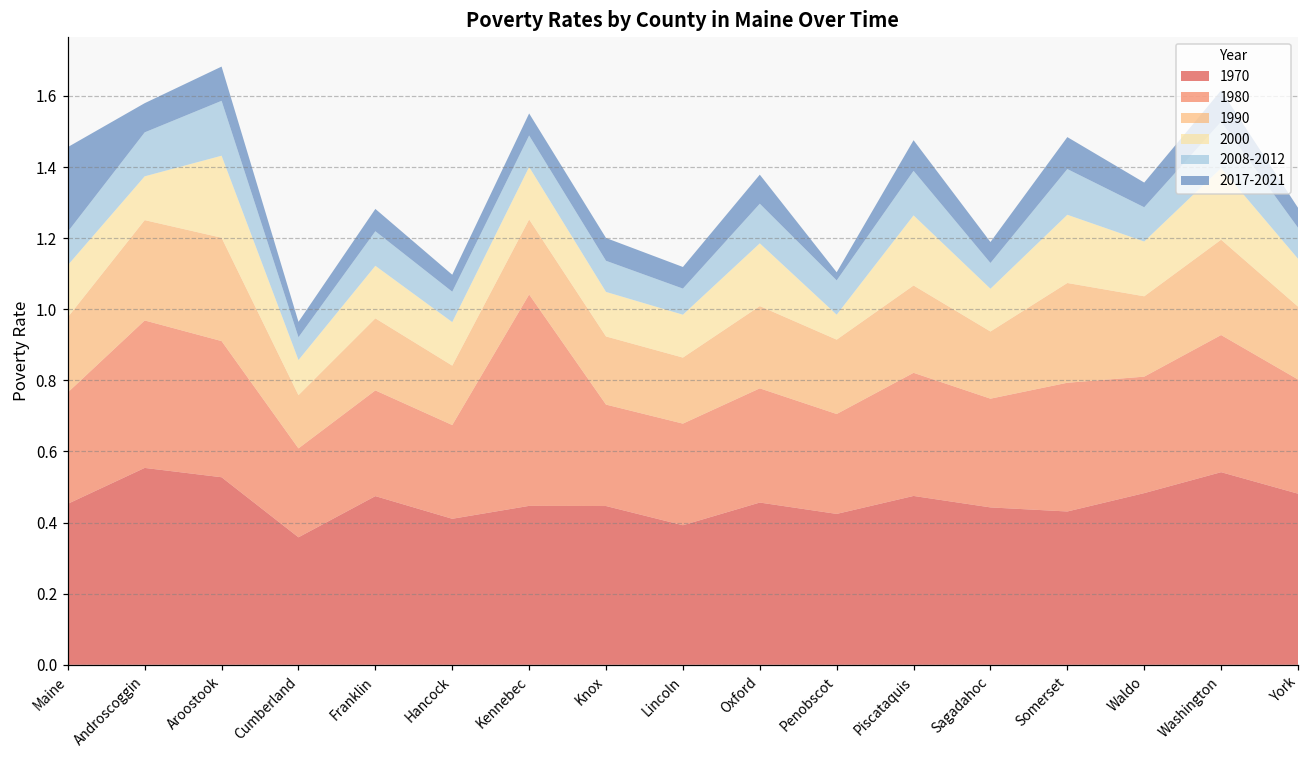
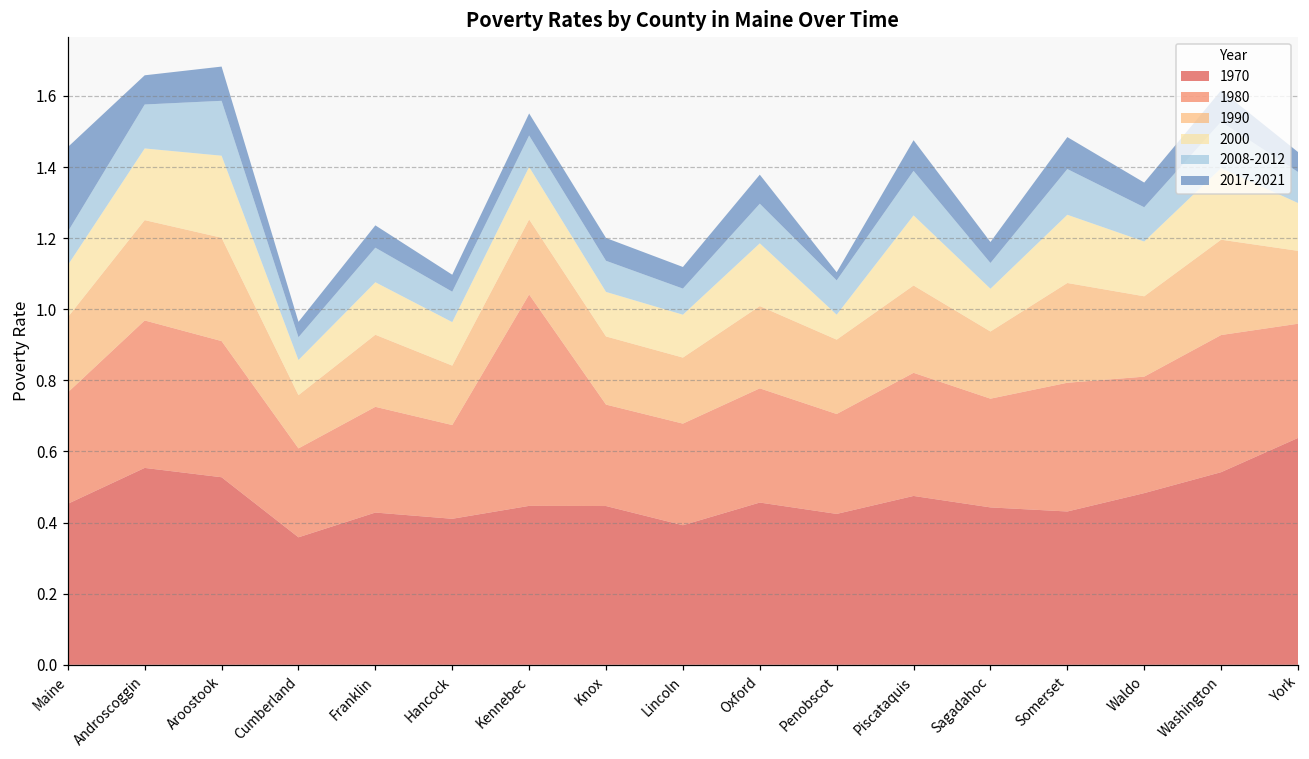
  {
    "1970": {
      "Maine": 0.45,
      "Androscoggin": 0.55,
      "Aroostook": 0.53,
      "Cumberland": 0.36,
-     "Franklin": 0.47,
+     "Franklin": 0.43,
      "Hancock": 0.41,
      "Kennebec": 0.45,
      "Knox": 0.45,
      "Lincoln": 0.39,
      "Oxford": 0.46,
      "Penobscot": 0.42,
      "Piscataquis": 0.47,
      "Sagadahoc": 0.44,
      "Somerset": 0.43,
      "Waldo": 0.48,
      "Washington": 0.54,
-     "York": 0.48
+     "York": 0.64
    },
    "1980": {
      "Maine": 0.31,
      "Androscoggin": 0.41,
      "Aroostook": 0.38,
      "Cumberland": 0.25,
      "Franklin": 0.30,
      "Hancock": 0.26,
      "Kennebec": 0.59,
      "Knox": 0.29,
      "Lincoln": 0.29,
      "Oxford": 0.32,
      "Penobscot": 0.28,
      "Piscataquis": 0.35,
      "Sagadahoc": 0.31,
      "Somerset": 0.36,
      "Waldo": 0.33,
      "Washington": 0.39,
      "York": 0.32
    },
    "1990": {
      "Maine": 0.21,
      "Androscoggin": 0.28,
      "Aroostook": 0.29,
      "Cumberland": 0.15,
      "Franklin": 0.20,
      "Hancock": 0.17,
      "Kennebec": 0.21,
      "Knox": 0.19,
      "Lincoln": 0.19,
      "Oxford": 0.23,
      "Penobscot": 0.21,
      "Piscataquis": 0.25,
      "Sagadahoc": 0.19,
      "Somerset": 0.28,
      "Waldo": 0.23,
      "Washington": 0.27,
      "York": 0.21
    },
    "2000": {
      "Maine": 0.15,
-     "Androscoggin": 0.12,
+     "Androscoggin": 0.20,
      "Aroostook": 0.23,
      "Cumberland": 0.10,
      "Franklin": 0.15,
      "Hancock": 0.12,
      "Kennebec": 0.15,
      "Knox": 0.13,
      "Lincoln": 0.12,
      "Oxford": 0.18,
      "Penobscot": 0.07,
      "Piscataquis": 0.20,
      "Sagadahoc": 0.12,
      "Somerset": 0.19,
      "Waldo": 0.15,
      "York": 0.13
    },
    "2008-2012": {
      "Maine": 0.09,
      "Androscoggin": 0.12,
      "Aroostook": 0.15,
      "Cumberland": 0.06,
      "Franklin": 0.10,
      "Hancock": 0.09,
      "Kennebec": 0.09,
      "Knox": 0.09,
      "Lincoln": 0.07,
      "Oxford": 0.11,
      "Penobscot": 0.10,
      "Piscataquis": 0.13,
      "Sagadahoc": 0.07,
      "Somerset": 0.13,
      "Waldo": 0.10,
      "York": 0.09
    },
    "2017-2021": {
      "Maine": 0.24,
      "Androscoggin": 0.08,
      "Aroostook": 0.10,
      "Cumberland": 0.04,
      "Franklin": 0.06,
      "Hancock": 0.05,
      "Kennebec": 0.06,
      "Knox": 0.06,
      "Lincoln": 0.06,
      "Oxford": 0.08,
      "Penobscot": 0.02,
      "Piscataquis": 0.09,
      "Sagadahoc": 0.06,
      "Somerset": 0.09,
      "Waldo": 0.07,
      "York": 0.06
    }
  }
